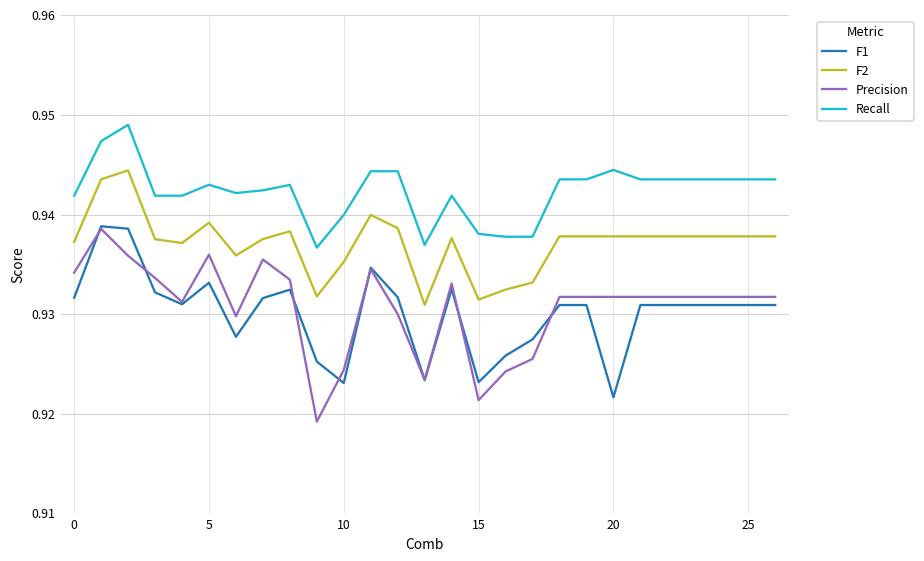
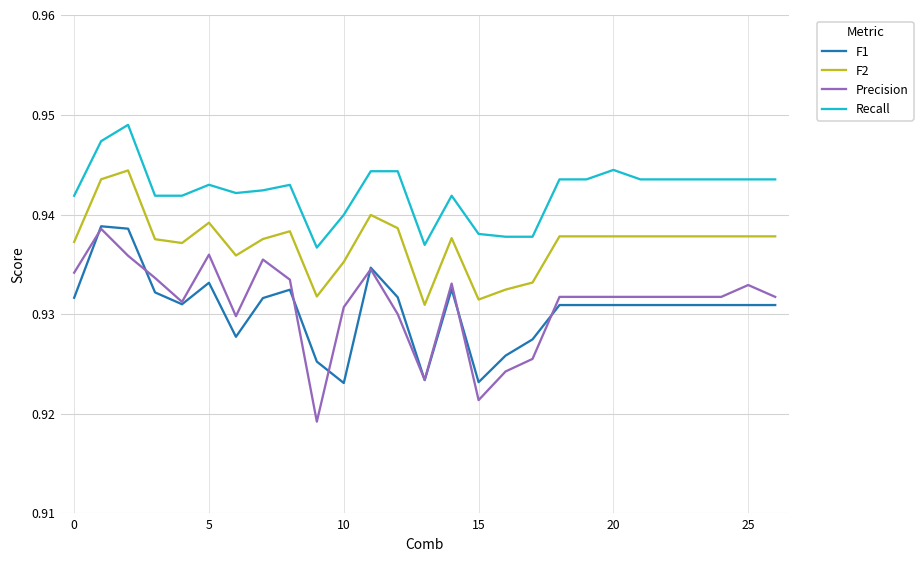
  {
    "F1": {
      "0": 0.932,
      "5": 0.933,
      "10": 0.923,
      "15": 0.923,
-     "20": 0.922,
+     "20": 0.931,
      "25": 0.931
    },
    "F2": {
      "0": 0.937,
      "5": 0.939,
      "10": 0.935,
      "15": 0.931,
      "20": 0.938,
      "25": 0.938
    },
    "Precision": {
      "0": 0.934,
      "5": 0.936,
-     "10": 0.924,
+     "10": 0.931,
      "15": 0.921,
      "20": 0.932,
-     "25": 0.932
+     "25": 0.933
    },
    "Recall": {
      "0": 0.942,
      "5": 0.943,
      "10": 0.940,
      "15": 0.938,
      "20": 0.944,
      "25": 0.944
    }
  }
